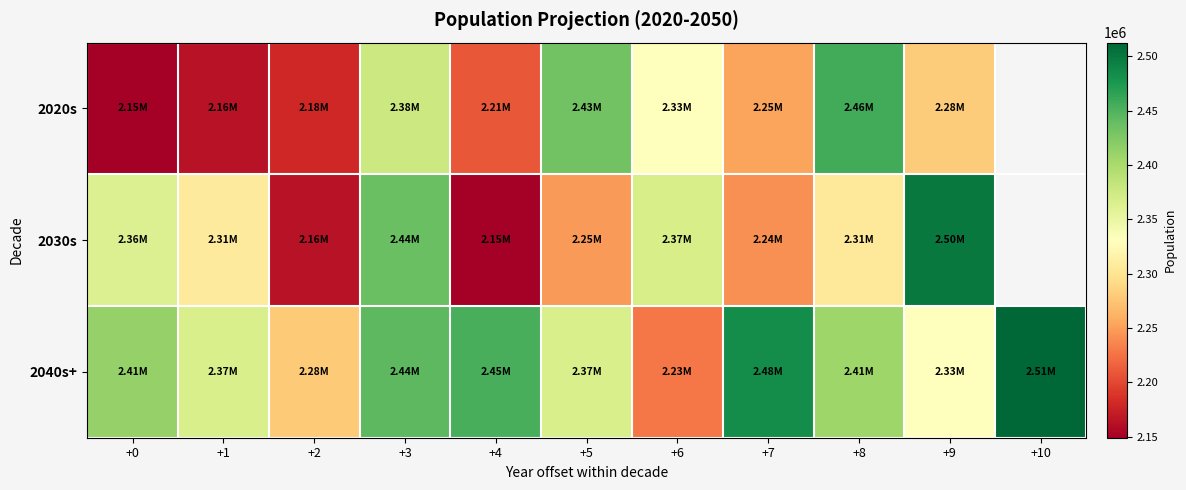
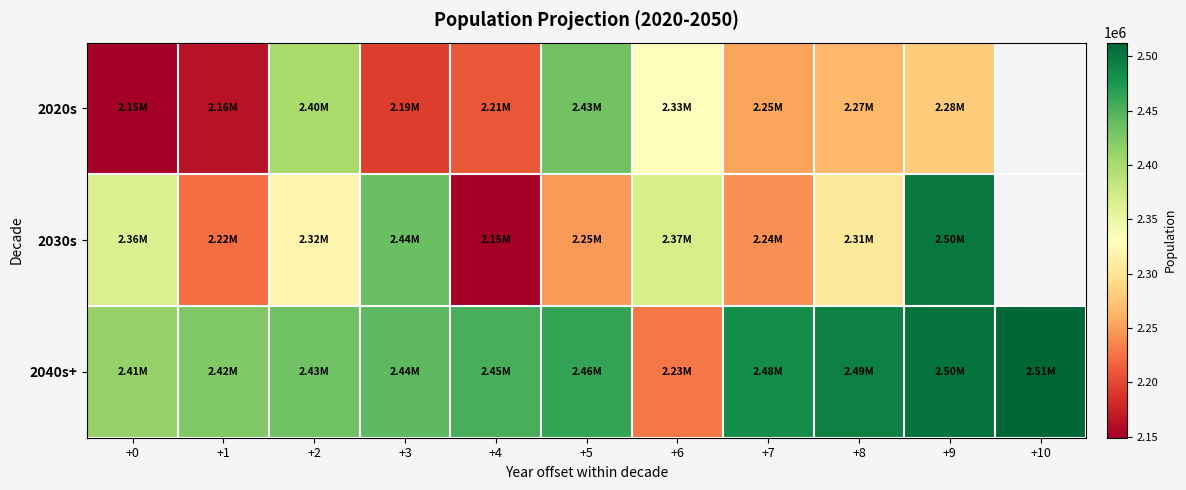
  {
    "2020s": {
      "+0": "2.15M",
      "+1": "2.16M",
-     "+2": "2.18M",
-     "+3": "2.38M",
+     "+2": "2.40M",
+     "+3": "2.19M",
      "+4": "2.21M",
      "+5": "2.43M",
      "+6": "2.33M",
      "+7": "2.25M",
-     "+8": "2.46M",
+     "+8": "2.27M",
      "+9": "2.28M"
    },
    "2030s": {
      "+0": "2.36M",
-     "+1": "2.31M",
-     "+2": "2.16M",
+     "+1": "2.22M",
+     "+2": "2.32M",
      "+3": "2.44M",
      "+4": "2.15M",
      "+5": "2.25M",
      "+6": "2.37M",
      "+7": "2.24M",
      "+8": "2.31M",
      "+9": "2.50M"
    },
    "2040s+": {
      "+0": "2.41M",
-     "+1": "2.37M",
-     "+2": "2.28M",
+     "+1": "2.42M",
+     "+2": "2.43M",
      "+3": "2.44M",
      "+4": "2.45M",
-     "+5": "2.37M",
+     "+5": "2.46M",
      "+6": "2.23M",
      "+7": "2.48M",
-     "+8": "2.41M",
-     "+9": "2.33M",
+     "+8": "2.49M",
+     "+9": "2.50M",
      "+10": "2.51M"
    }
  }
